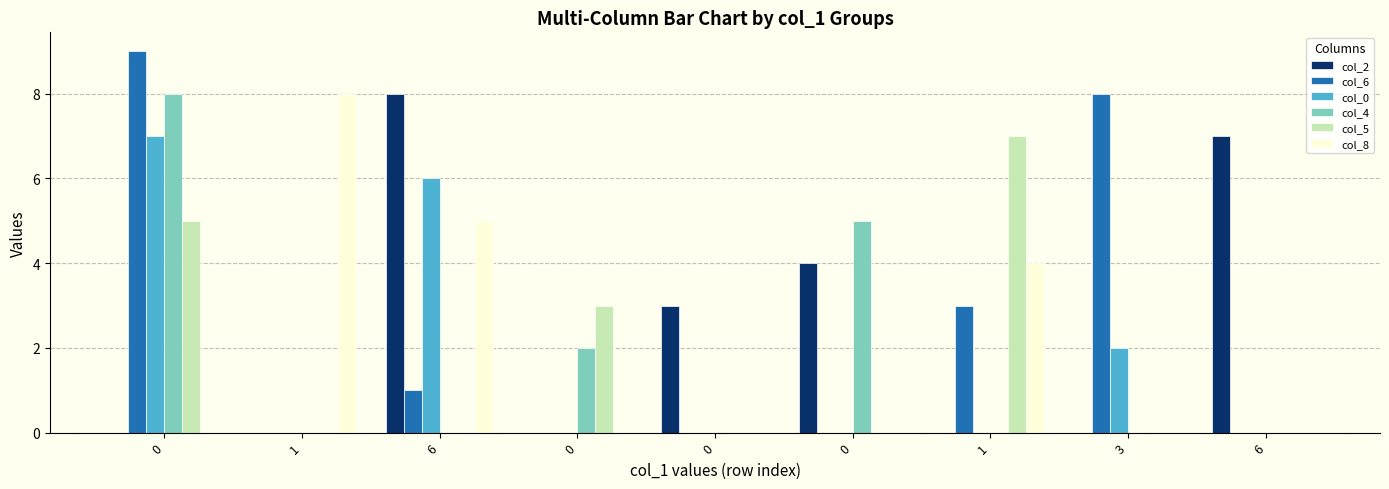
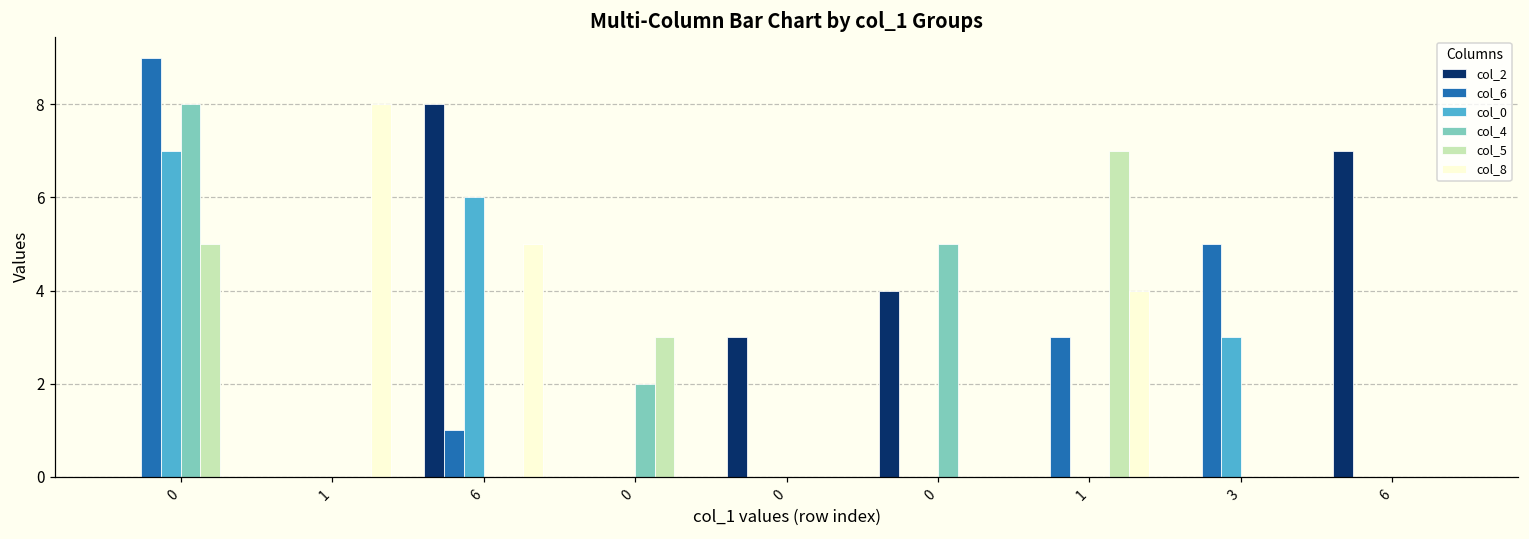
  {
    "col_2": {
      "3": 0
    },
    "col_6": {
-     "3": 8
+     "3": 5
    },
    "col_0": {
-     "3": 2
+     "3": 3
    },
    "col_4": {
      "3": 0
    },
    "col_5": {
      "3": 0
    },
    "col_8": {
      "3": 0
    }
  }
